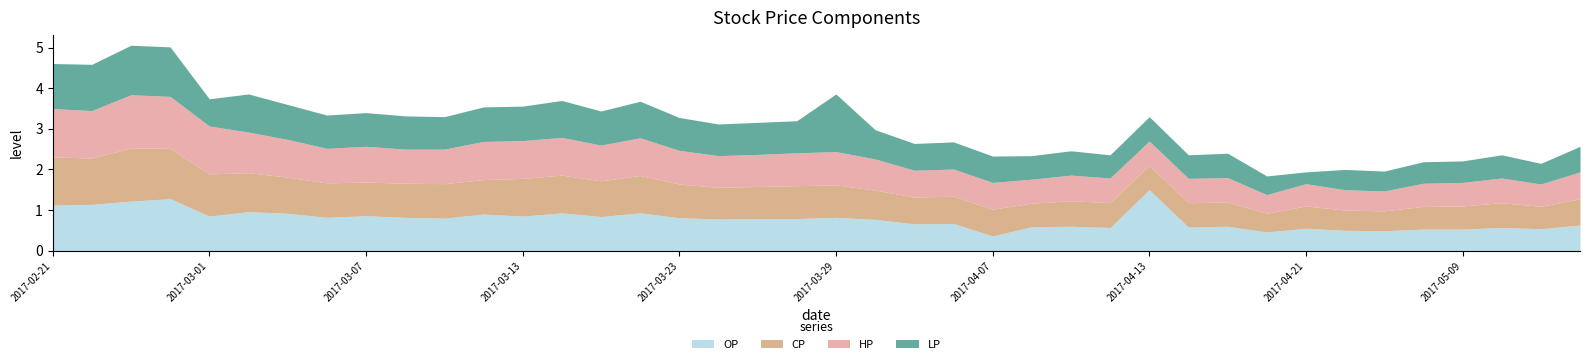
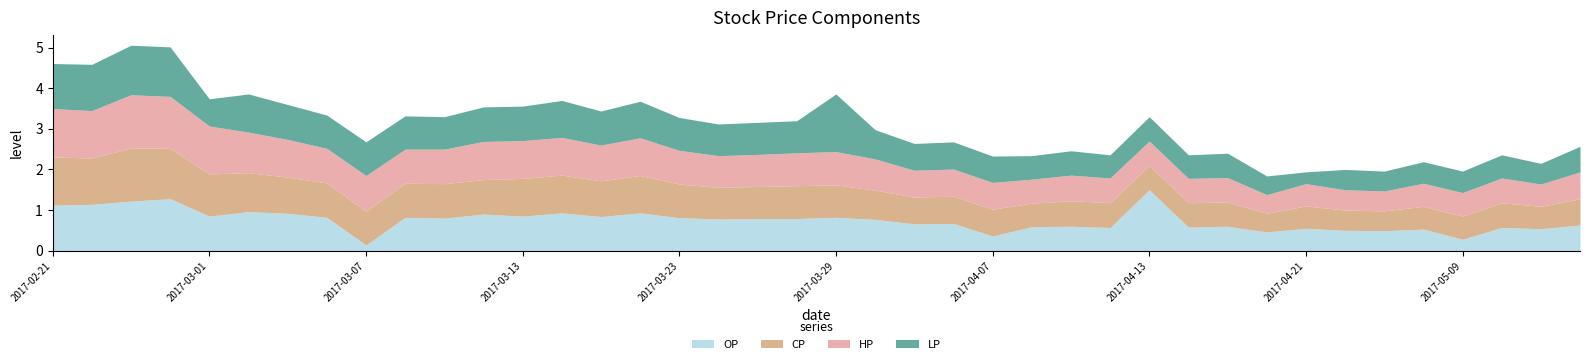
  {
    "OP": {
      "2017-02-21": 1.1,
      "2017-03-01": 0.9,
-     "2017-03-07": 0.9,
+     "2017-03-07": 0.1,
      "2017-03-13": 0.9,
      "2017-03-23": 0.8,
      "2017-03-29": 0.8,
      "2017-04-07": 0.4,
      "2017-04-13": 1.5,
      "2017-04-21": 0.6,
-     "2017-05-09": 0.5
+     "2017-05-09": 0.3
    },
    "LP": {
      "2017-02-21": 1.1,
      "2017-03-01": 0.7,
      "2017-03-07": 0.8,
      "2017-03-13": 0.9,
      "2017-03-23": 0.8,
      "2017-03-29": 1.4,
      "2017-04-07": 0.6,
      "2017-04-13": 0.6,
      "2017-04-21": 0.3,
      "2017-05-09": 0.5
    }
  }
